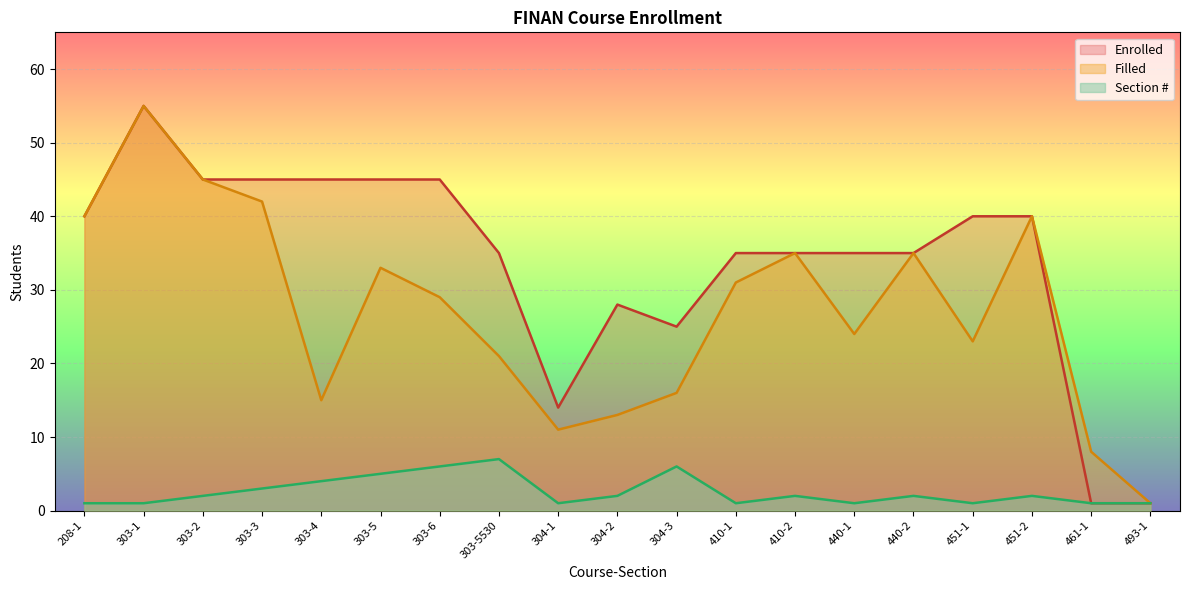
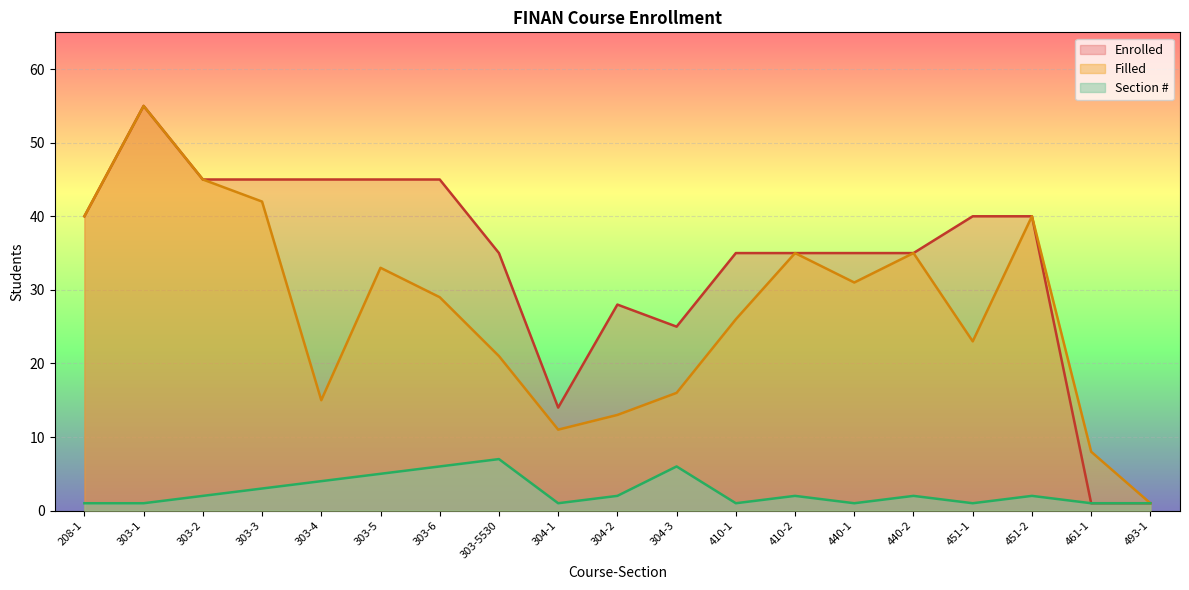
  {
    "Enrolled": {
      "303-3": 45,
      "303-4": 45,
      "303-5": 45,
      "303-6": 45,
      "303-5530": 35,
      "304-1": 14,
      "304-2": 28,
      "304-3": 25,
      "410-1": 35,
      "440-1": 35,
      "451-1": 40
    },
    "Filled": {
      "303-3": 42,
      "303-4": 15,
      "303-5": 33,
      "303-6": 29,
      "303-5530": 21,
      "304-1": 11,
      "304-2": 13,
      "304-3": 16,
-     "410-1": 31,
-     "440-1": 24,
+     "410-1": 26,
+     "440-1": 31,
      "451-1": 23,
      "461-1": 8
    },
    "Section #": {
      "208-1": 1,
      "303-1": 1,
      "303-2": 2,
      "303-3": 3,
      "303-4": 4,
      "303-5": 5,
      "303-6": 6,
      "303-5530": 7,
      "304-1": 1,
      "304-2": 2,
      "304-3": 6,
      "410-1": 1,
      "410-2": 2,
      "440-1": 1,
      "440-2": 2,
      "451-1": 1,
      "451-2": 2
    }
  }
